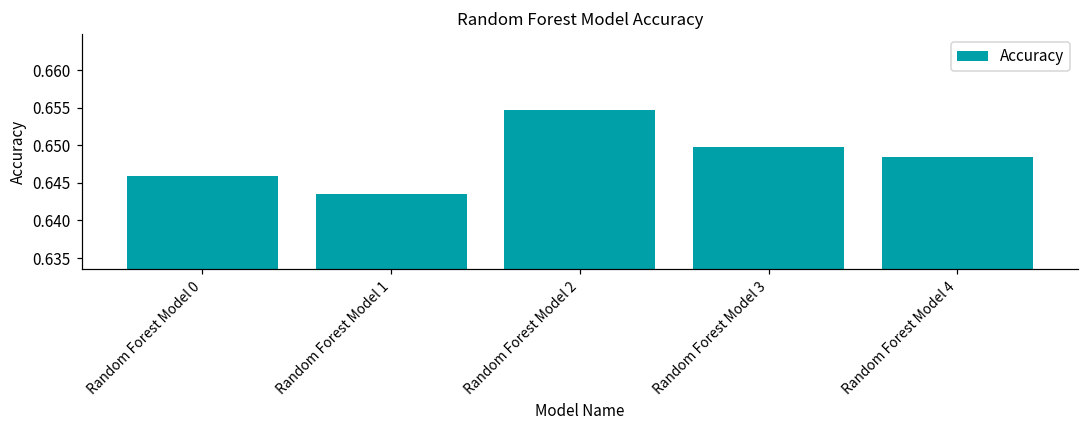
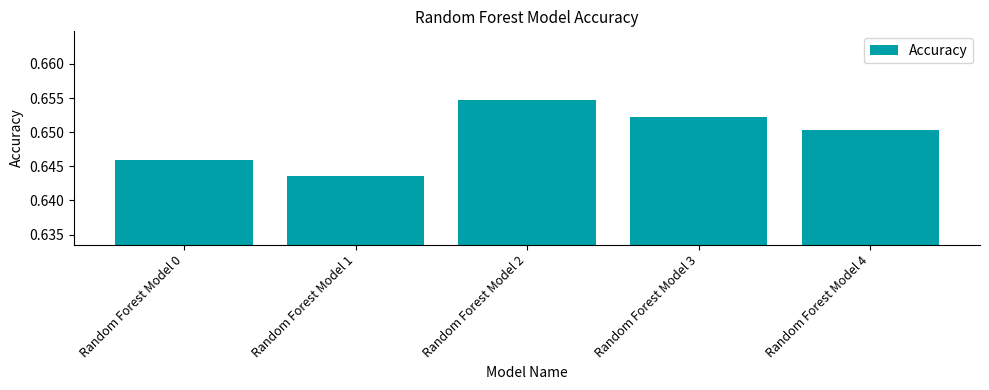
  {
    "Random Forest Model 0": 0.646,
    "Random Forest Model 1": 0.644,
    "Random Forest Model 2": 0.655,
-   "Random Forest Model 3": 0.650,
-   "Random Forest Model 4": 0.648
+   "Random Forest Model 3": 0.652,
+   "Random Forest Model 4": 0.650
  }
